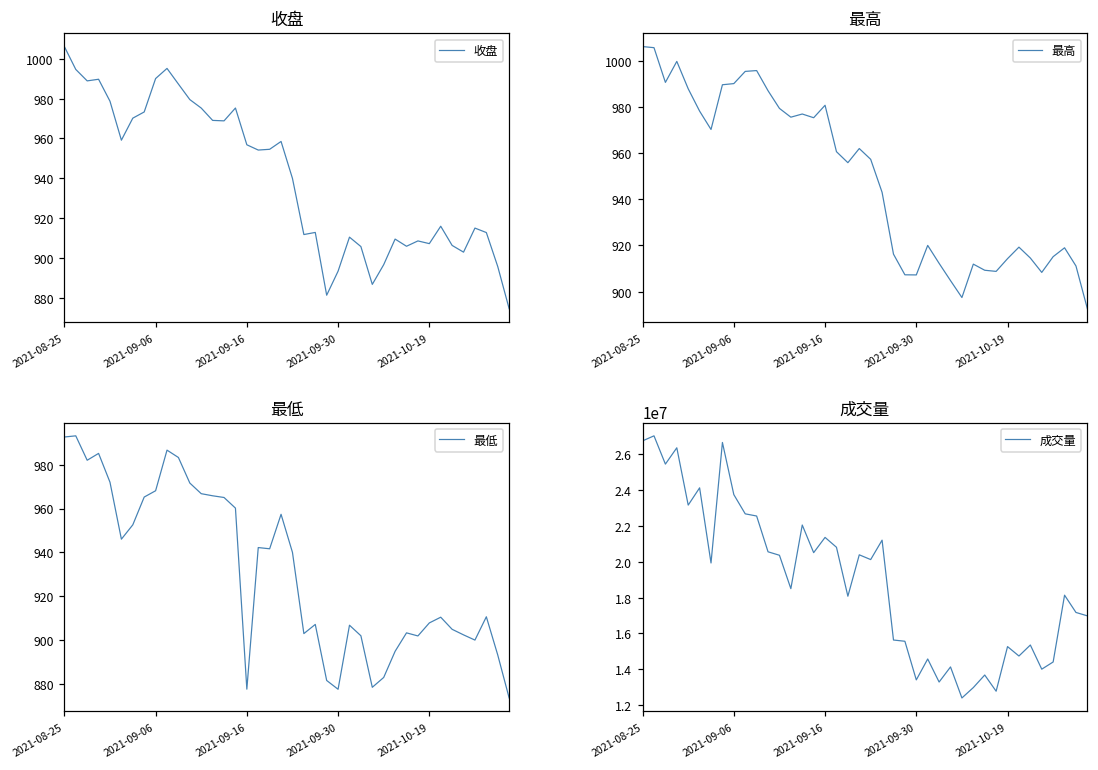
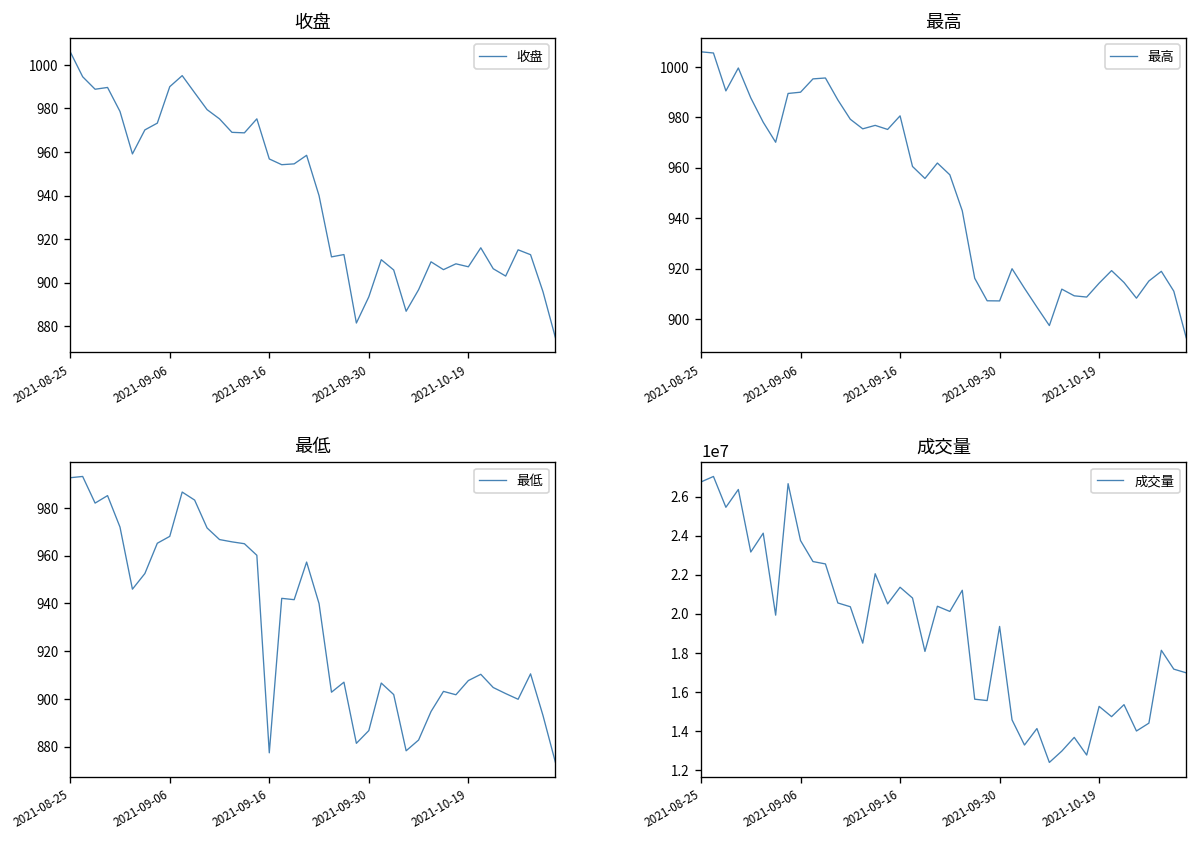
  {
    "收盘": {
      "2021-08-25": 1006,
      "2021-09-06": 990,
      "2021-09-16": 957,
      "2021-09-30": 893,
      "2021-10-19": 907
    },
    "最高": {
      "2021-08-25": 1006,
      "2021-09-06": 990,
      "2021-09-16": 981,
      "2021-09-30": 907,
      "2021-10-19": 914
    },
    "最低": {
      "2021-08-25": 993,
      "2021-09-06": 968,
      "2021-09-16": 877,
-     "2021-09-30": 877,
+     "2021-09-30": 887,
      "2021-10-19": 908
    },
    "成交量": {
      "2021-08-25": 26700000,
      "2021-09-06": 23700000,
      "2021-09-16": 21400000,
-     "2021-09-30": 13400000,
+     "2021-09-30": 19400000,
      "2021-10-19": 15300000
    }
  }
